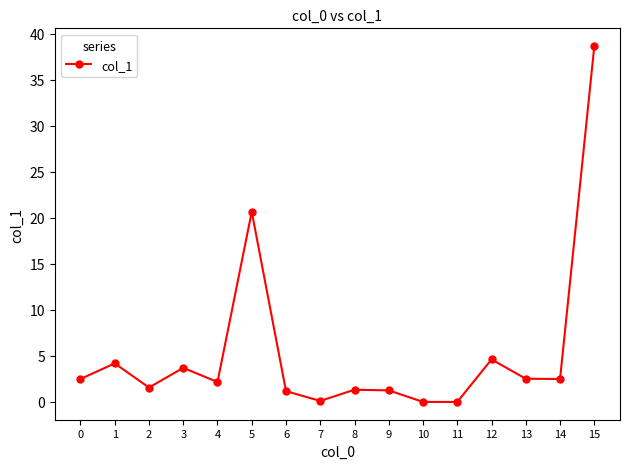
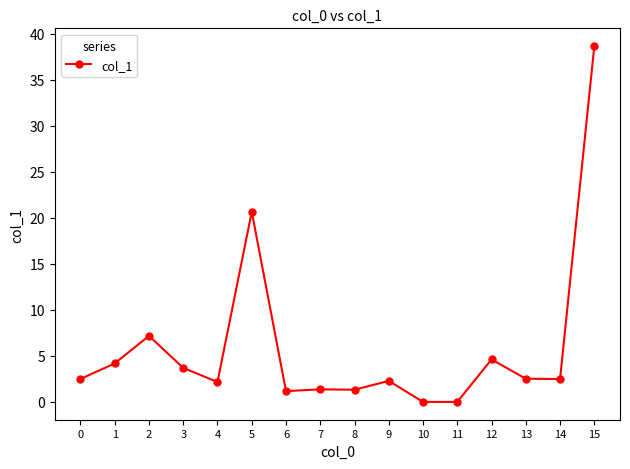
  {
    "0": 2,
    "1": 4,
-   "2": 2,
+   "2": 7,
    "3": 4,
    "4": 2,
    "5": 21,
    "6": 1,
-   "7": 0,
+   "7": 1,
    "8": 1,
-   "9": 1,
+   "9": 2,
    "10": 0,
    "11": 0,
    "12": 5,
    "13": 3,
    "14": 2,
    "15": 39
  }
